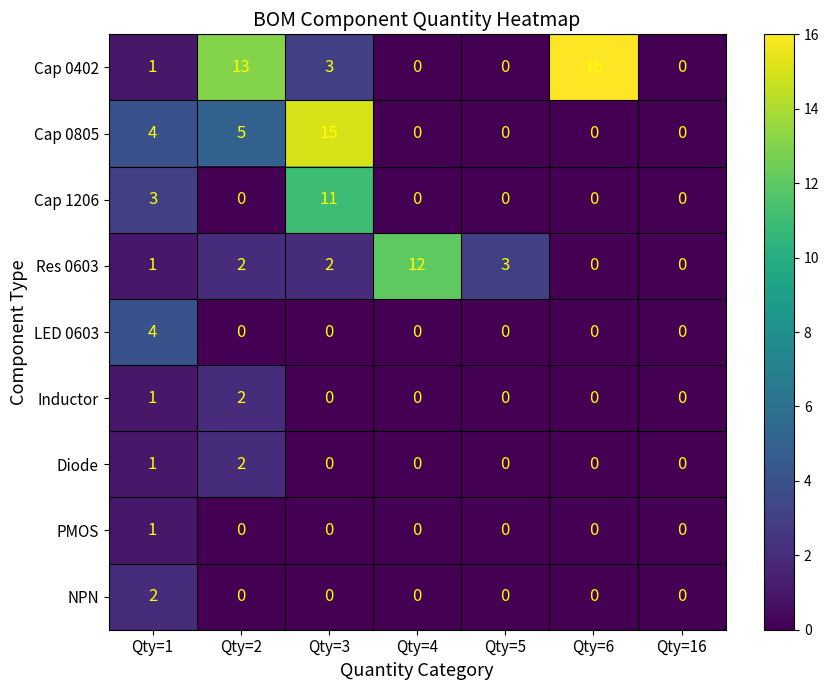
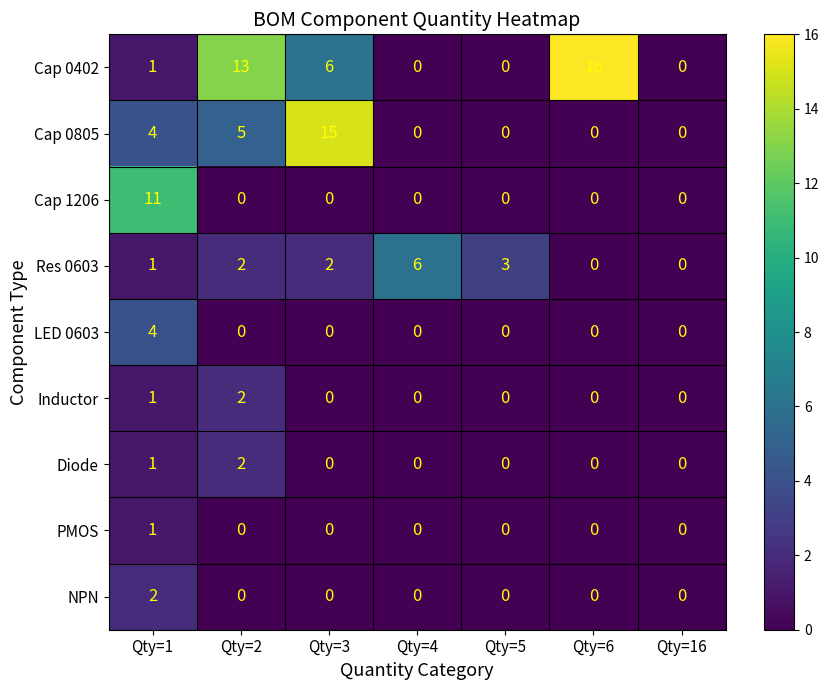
  {
    "Cap 0402": {
      "Qty=1": 1,
      "Qty=2": 13,
-     "Qty=3": 3,
+     "Qty=3": 6,
      "Qty=4": 0,
      "Qty=5": 0,
      "Qty=16": 0
    },
    "Cap 0805": {
      "Qty=1": 4,
      "Qty=2": 5,
      "Qty=4": 0,
      "Qty=5": 0,
      "Qty=6": 0,
      "Qty=16": 0
    },
    "Cap 1206": {
-     "Qty=1": 3,
+     "Qty=1": 11,
      "Qty=2": 0,
-     "Qty=3": 11,
+     "Qty=3": 0,
      "Qty=4": 0,
      "Qty=5": 0,
      "Qty=6": 0,
      "Qty=16": 0
    },
    "Res 0603": {
      "Qty=1": 1,
      "Qty=2": 2,
      "Qty=3": 2,
-     "Qty=4": 12,
+     "Qty=4": 6,
      "Qty=5": 3,
      "Qty=6": 0,
      "Qty=16": 0
    },
    "LED 0603": {
      "Qty=1": 4,
      "Qty=2": 0,
      "Qty=3": 0,
      "Qty=4": 0,
      "Qty=5": 0,
      "Qty=6": 0,
      "Qty=16": 0
    },
    "Inductor": {
      "Qty=1": 1,
      "Qty=2": 2,
      "Qty=3": 0,
      "Qty=4": 0,
      "Qty=5": 0,
      "Qty=6": 0,
      "Qty=16": 0
    },
    "Diode": {
      "Qty=1": 1,
      "Qty=2": 2,
      "Qty=3": 0,
      "Qty=4": 0,
      "Qty=5": 0,
      "Qty=6": 0,
      "Qty=16": 0
    },
    "PMOS": {
      "Qty=1": 1,
      "Qty=2": 0,
      "Qty=3": 0,
      "Qty=4": 0,
      "Qty=5": 0,
      "Qty=6": 0,
      "Qty=16": 0
    },
    "NPN": {
      "Qty=1": 2,
      "Qty=2": 0,
      "Qty=3": 0,
      "Qty=4": 0,
      "Qty=5": 0,
      "Qty=6": 0,
      "Qty=16": 0
    }
  }
